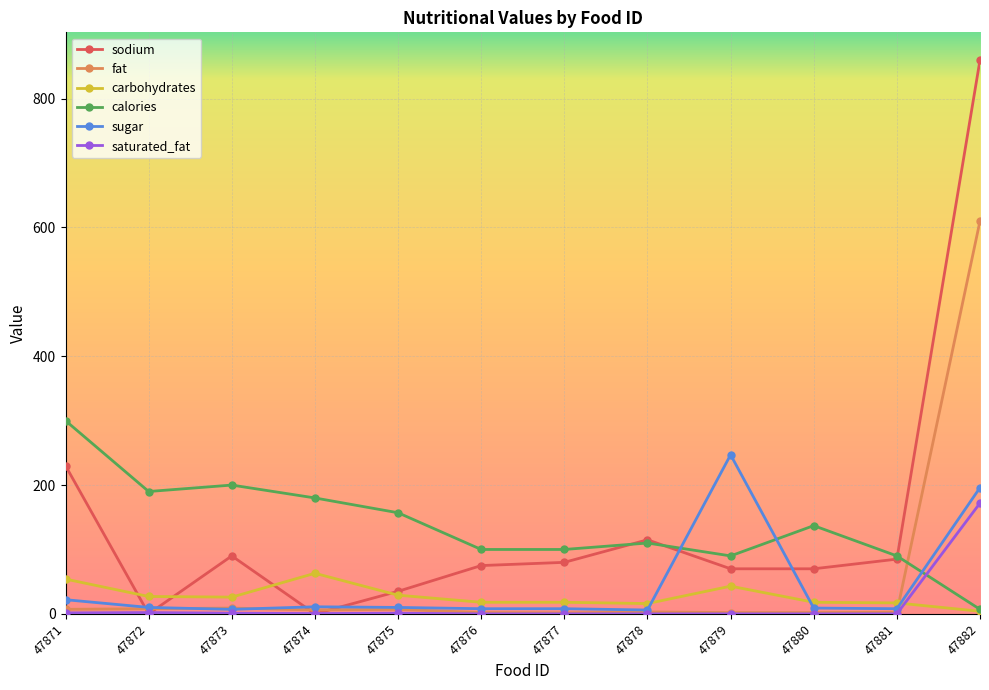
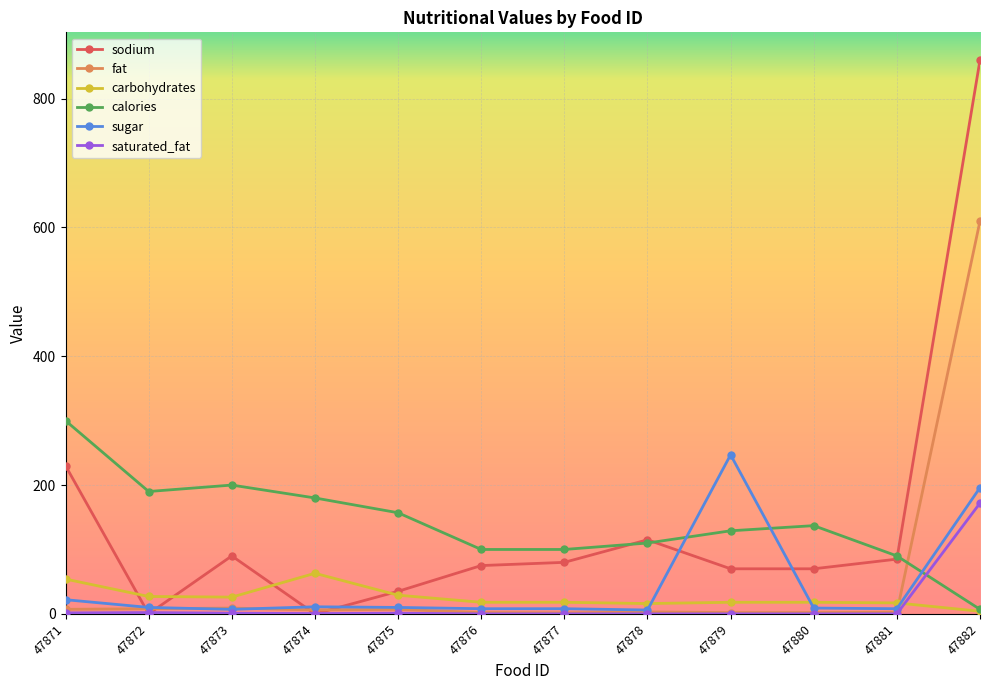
  {
    "carbohydrates": {
      "47871": 50,
      "47872": 30,
      "47873": 30,
      "47874": 60,
      "47875": 30,
      "47876": 20,
      "47877": 20,
      "47878": 20,
-     "47879": 40,
+     "47879": 20,
      "47880": 20,
      "47881": 20
    },
    "calories": {
      "47871": 300,
      "47872": 190,
      "47873": 200,
      "47874": 180,
      "47875": 160,
      "47876": 100,
      "47877": 100,
      "47878": 110,
-     "47879": 90,
+     "47879": 130,
      "47880": 140,
      "47881": 90
    },
    "sugar": {
      "47871": 20,
      "47874": 10,
      "47876": 10,
      "47877": 10,
      "47879": 250,
      "47880": 10,
      "47881": 10,
      "47882": 200
    },
    "saturated_fat": {
      "47871": 0,
      "47873": 0,
      "47875": 0,
      "47882": 170
    }
  }
